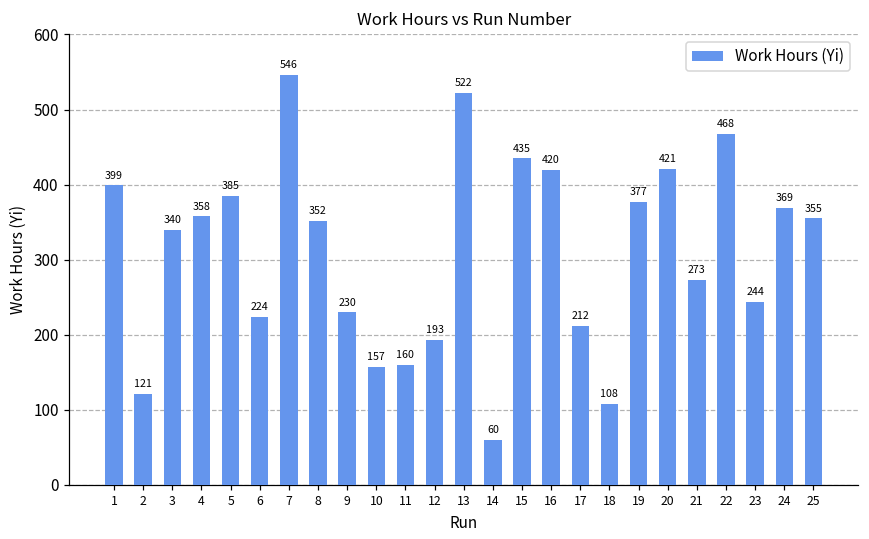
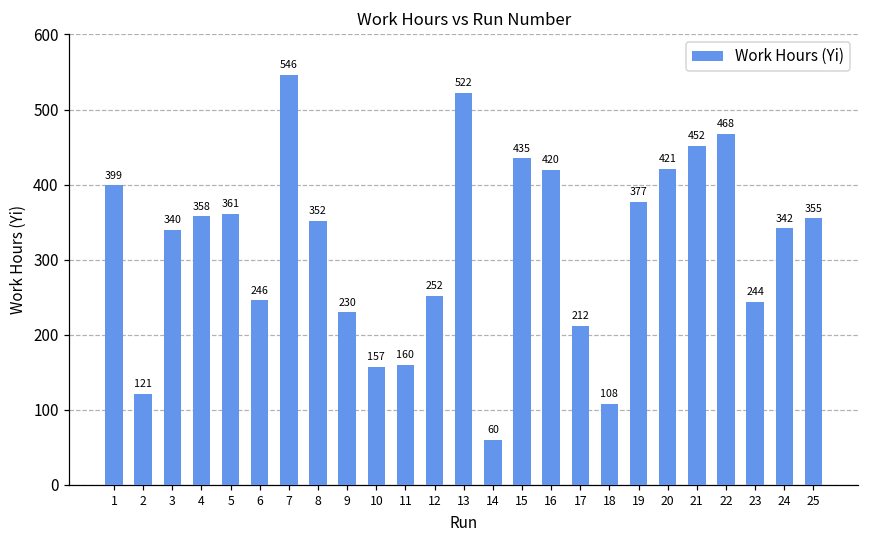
  {
    "1": 399,
    "2": 121,
    "3": 340,
    "4": 358,
-   "5": 385,
-   "6": 224,
+   "5": 361,
+   "6": 246,
    "7": 546,
    "8": 352,
    "9": 230,
    "10": 157,
    "11": 160,
-   "12": 193,
+   "12": 252,
    "13": 522,
    "14": 60,
    "15": 435,
    "16": 420,
    "17": 212,
    "18": 108,
    "19": 377,
    "20": 421,
-   "21": 273,
+   "21": 452,
    "22": 468,
    "23": 244,
-   "24": 369,
+   "24": 342,
    "25": 355
  }
